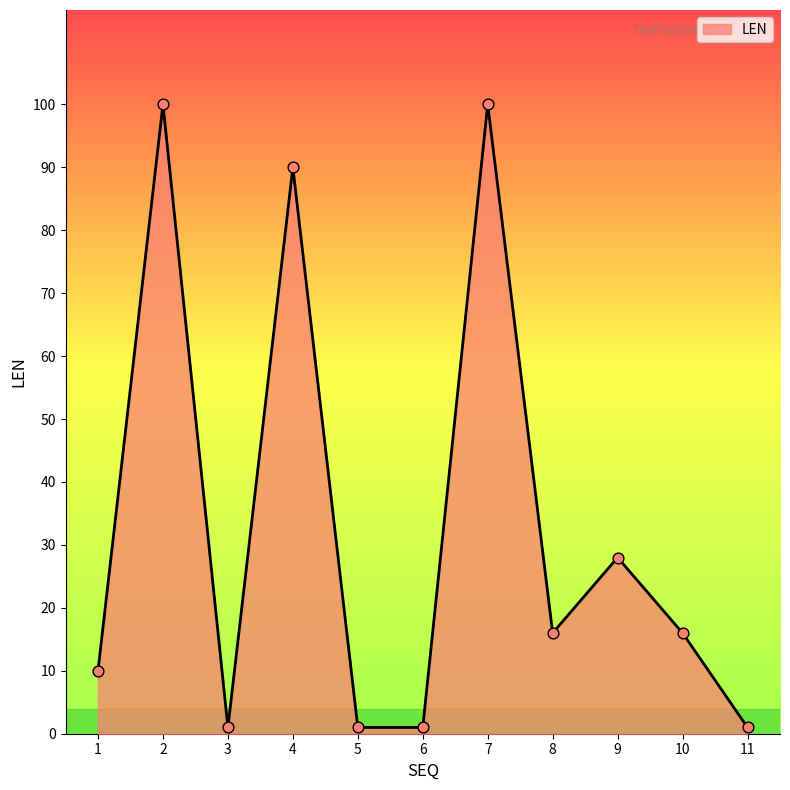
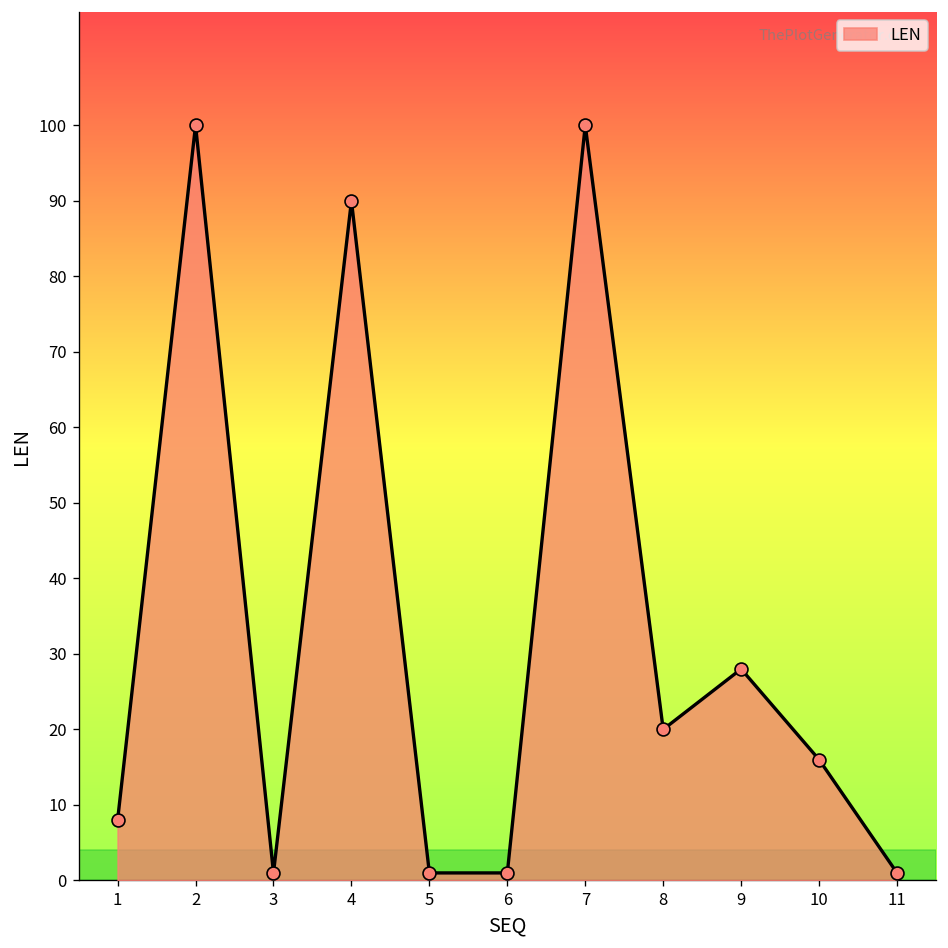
  {
-   "1": 10,
+   "1": 8,
    "2": 100,
    "4": 90,
    "7": 100,
-   "8": 16,
+   "8": 20,
    "9": 28,
    "10": 16
  }
